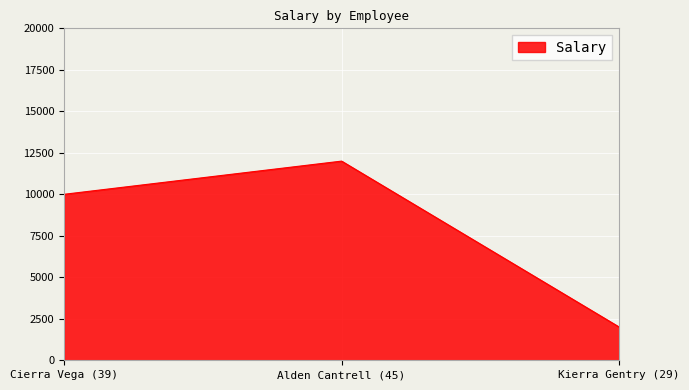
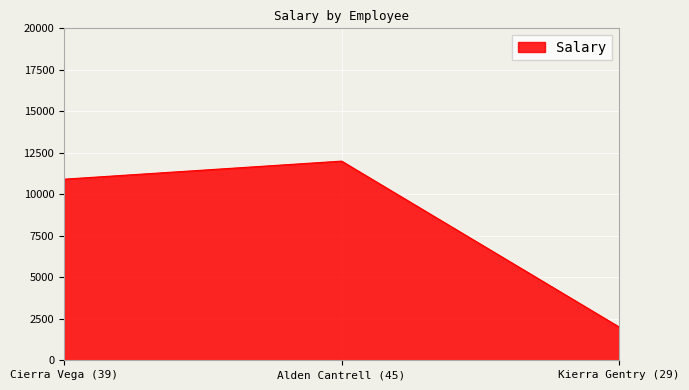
  {
-   "Cierra Vega (39)": 10000,
+   "Cierra Vega (39)": 10900,
    "Alden Cantrell (45)": 12000,
    "Kierra Gentry (29)": 2000
  }
